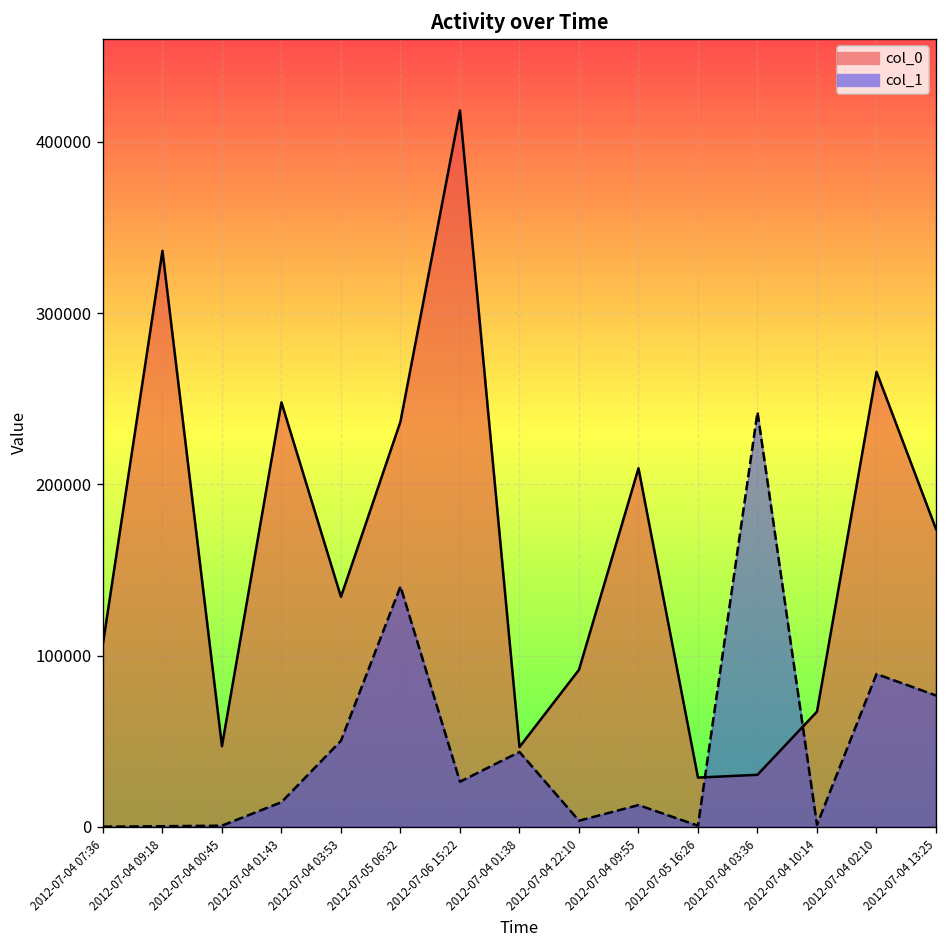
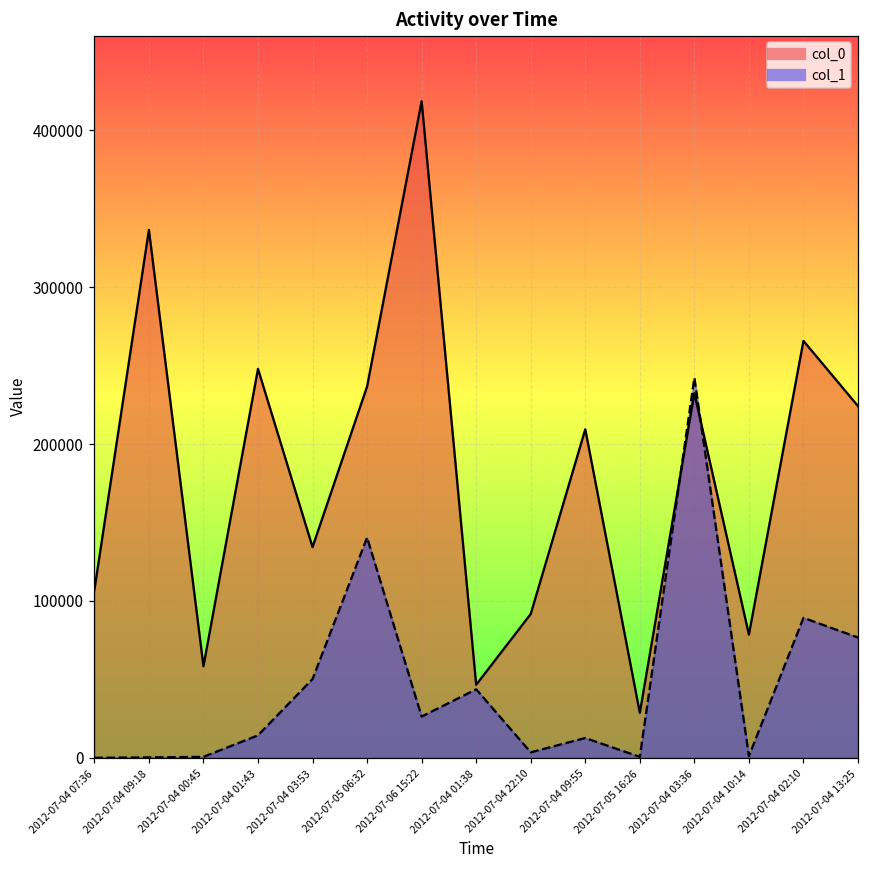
  {
    "col_0": {
      "2012-07-04 07:36": 107000,
      "2012-07-04 09:18": 336000,
-     "2012-07-04 00:45": 47000,
+     "2012-07-04 00:45": 58000,
      "2012-07-04 01:43": 248000,
      "2012-07-04 03:53": 134000,
      "2012-07-05 06:32": 237000,
      "2012-07-06 15:22": 418000,
      "2012-07-04 01:38": 47000,
      "2012-07-04 22:10": 92000,
      "2012-07-04 09:55": 209000,
      "2012-07-05 16:26": 29000,
-     "2012-07-04 03:36": 30000,
-     "2012-07-04 10:14": 67000,
+     "2012-07-04 03:36": 232000,
+     "2012-07-04 10:14": 79000,
      "2012-07-04 02:10": 266000,
-     "2012-07-04 13:25": 174000
+     "2012-07-04 13:25": 224000
    },
    "col_1": {
      "2012-07-04 07:36": 0,
      "2012-07-04 09:18": 0,
      "2012-07-04 00:45": 1000,
      "2012-07-04 01:43": 14000,
      "2012-07-04 03:53": 50000,
      "2012-07-05 06:32": 140000,
      "2012-07-06 15:22": 26000,
      "2012-07-04 01:38": 44000,
      "2012-07-04 22:10": 4000,
      "2012-07-04 09:55": 13000,
      "2012-07-05 16:26": 1000,
      "2012-07-04 03:36": 242000,
      "2012-07-04 10:14": 1000,
      "2012-07-04 02:10": 89000,
      "2012-07-04 13:25": 77000
    }
  }
